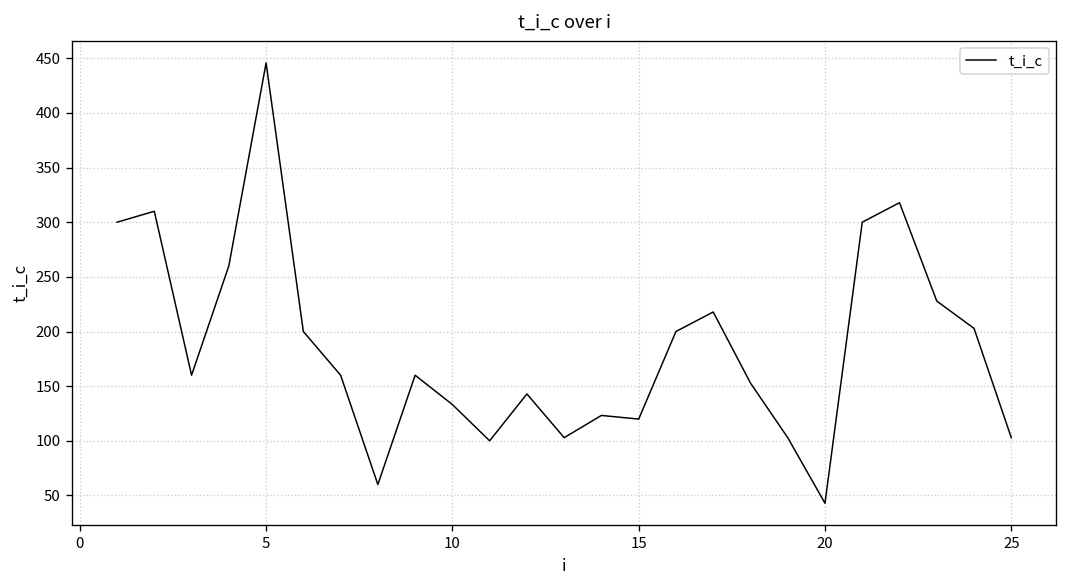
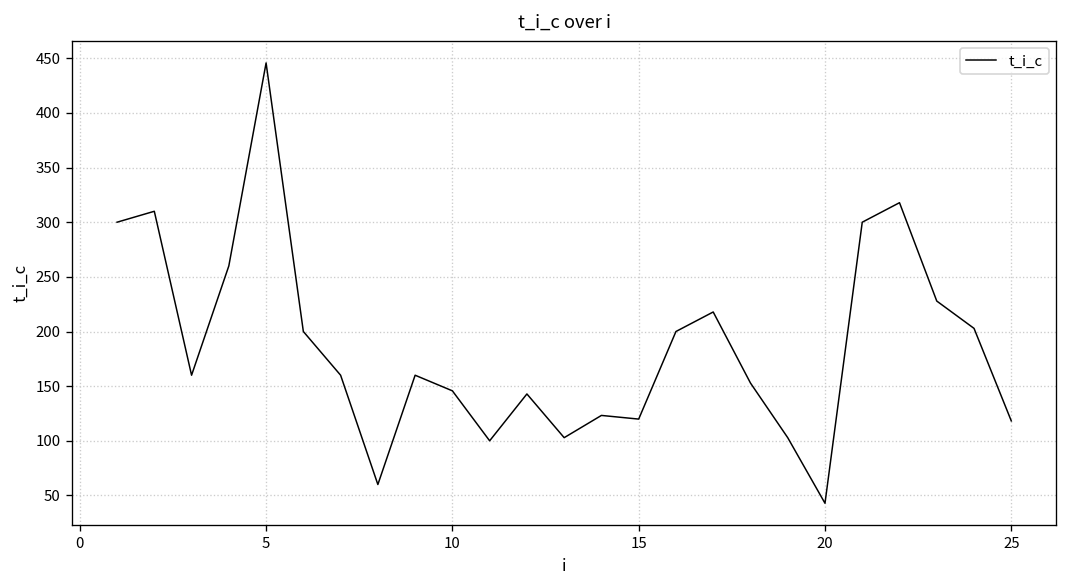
  {
    "5": 450,
-   "10": 130,
+   "10": 150,
    "15": 120,
    "20": 40,
-   "25": 100
+   "25": 120
  }
